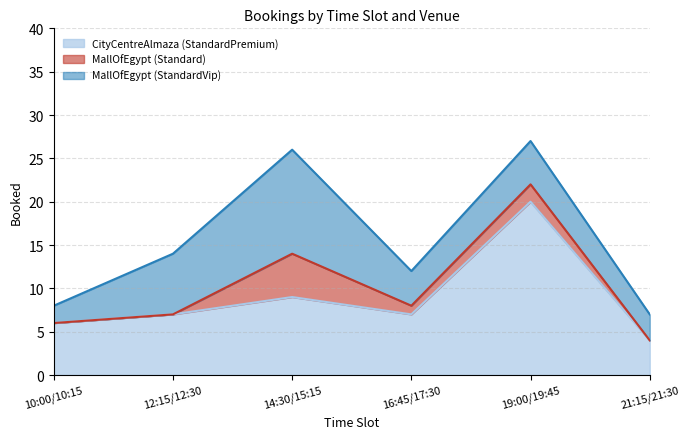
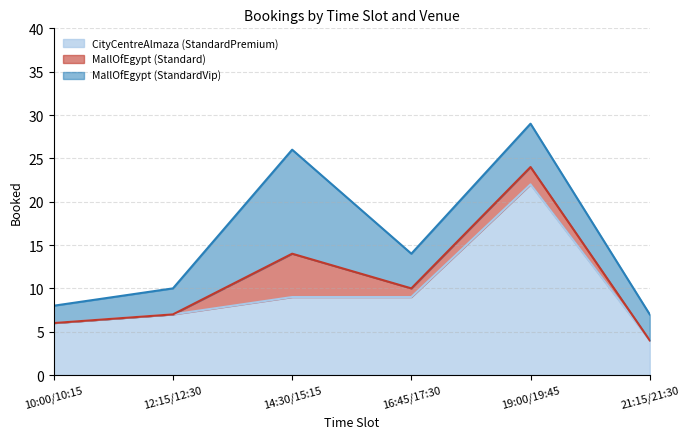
  {
    "CityCentreAlmaza (StandardPremium)": {
      "14:30/15:15": 9,
-     "16:45/17:30": 7,
-     "19:00/19:45": 20
+     "16:45/17:30": 9,
+     "19:00/19:45": 22
    },
    "MallOfEgypt (Standard)": {
      "14:30/15:15": 5,
      "16:45/17:30": 1,
      "19:00/19:45": 2
    },
    "MallOfEgypt (StandardVip)": {
      "10:00/10:15": 2,
-     "12:15/12:30": 7,
+     "12:15/12:30": 3,
      "14:30/15:15": 12,
      "16:45/17:30": 4,
      "19:00/19:45": 5,
      "21:15/21:30": 3
    }
  }
